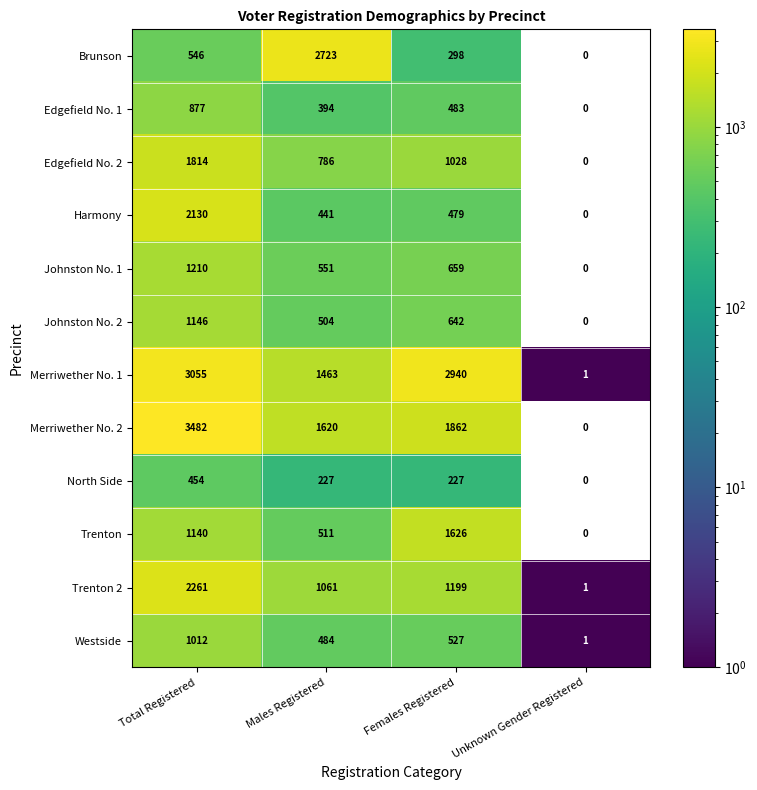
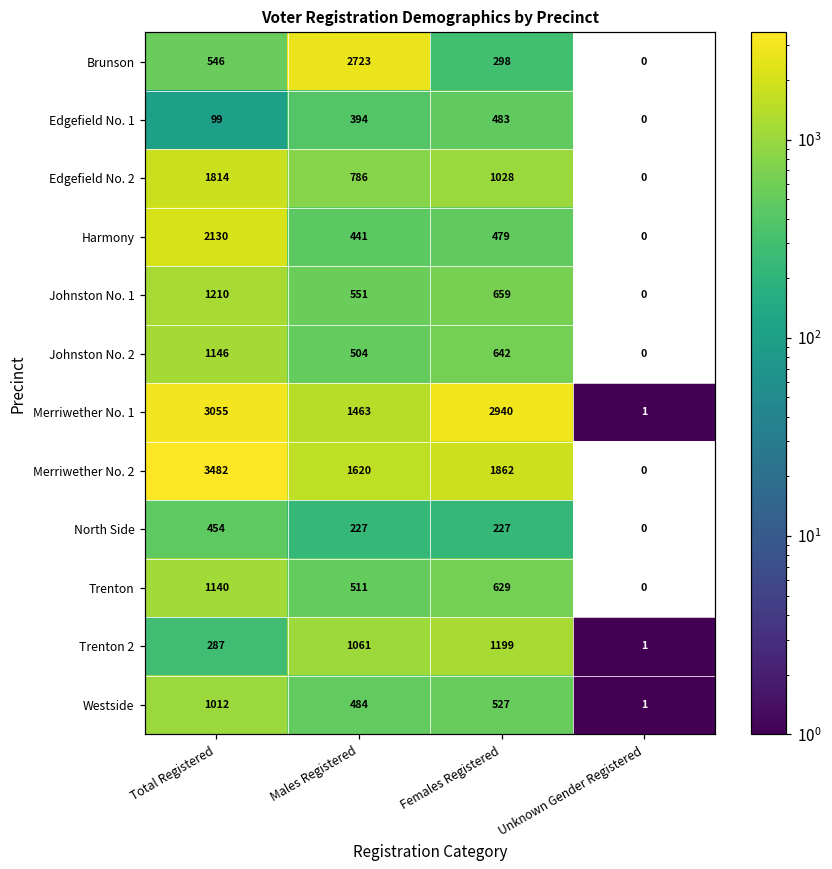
  {
    "Brunson": {
      "Total Registered": 546,
      "Males Registered": 2723,
      "Females Registered": 298,
      "Unknown Gender Registered": 0
    },
    "Edgefield No. 1": {
-     "Total Registered": 877,
+     "Total Registered": 99,
      "Males Registered": 394,
      "Females Registered": 483,
      "Unknown Gender Registered": 0
    },
    "Edgefield No. 2": {
      "Total Registered": 1814,
      "Males Registered": 786,
      "Females Registered": 1028,
      "Unknown Gender Registered": 0
    },
    "Harmony": {
      "Total Registered": 2130,
      "Males Registered": 441,
      "Females Registered": 479,
      "Unknown Gender Registered": 0
    },
    "Johnston No. 1": {
      "Total Registered": 1210,
      "Males Registered": 551,
      "Females Registered": 659,
      "Unknown Gender Registered": 0
    },
    "Johnston No. 2": {
      "Total Registered": 1146,
      "Males Registered": 504,
      "Females Registered": 642,
      "Unknown Gender Registered": 0
    },
    "Merriwether No. 1": {
      "Total Registered": 3055,
      "Males Registered": 1463,
      "Females Registered": 2940,
      "Unknown Gender Registered": 1
    },
    "Merriwether No. 2": {
      "Total Registered": 3482,
      "Males Registered": 1620,
      "Females Registered": 1862,
      "Unknown Gender Registered": 0
    },
    "North Side": {
      "Total Registered": 454,
      "Males Registered": 227,
      "Females Registered": 227,
      "Unknown Gender Registered": 0
    },
    "Trenton": {
      "Total Registered": 1140,
      "Males Registered": 511,
-     "Females Registered": 1626,
+     "Females Registered": 629,
      "Unknown Gender Registered": 0
    },
    "Trenton 2": {
-     "Total Registered": 2261,
+     "Total Registered": 287,
      "Males Registered": 1061,
      "Females Registered": 1199,
      "Unknown Gender Registered": 1
    },
    "Westside": {
      "Total Registered": 1012,
      "Males Registered": 484,
      "Females Registered": 527,
      "Unknown Gender Registered": 1
    }
  }
